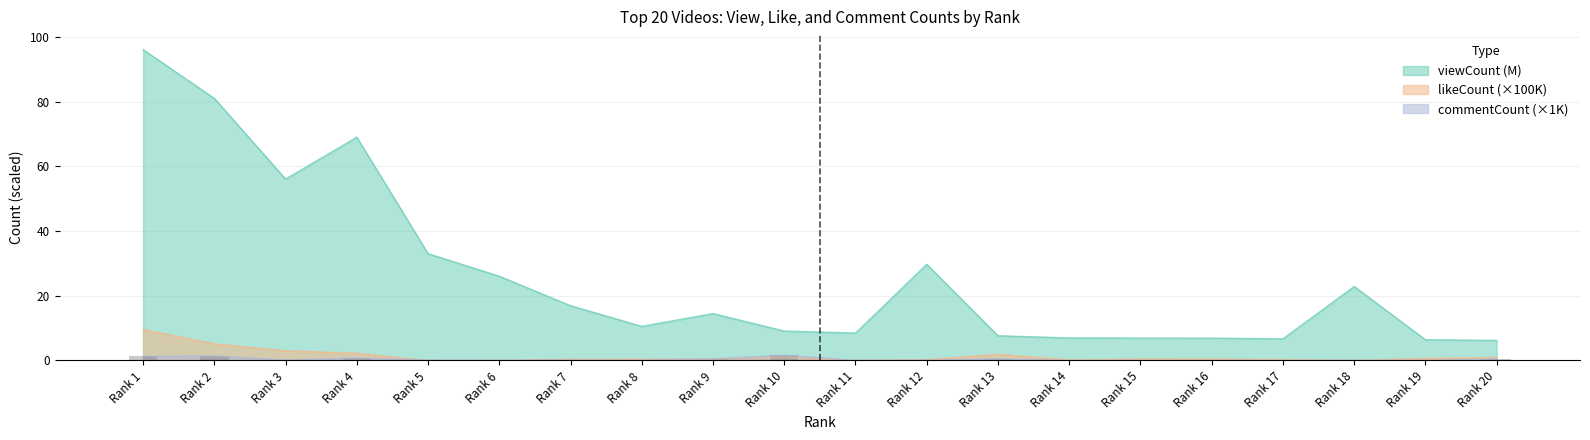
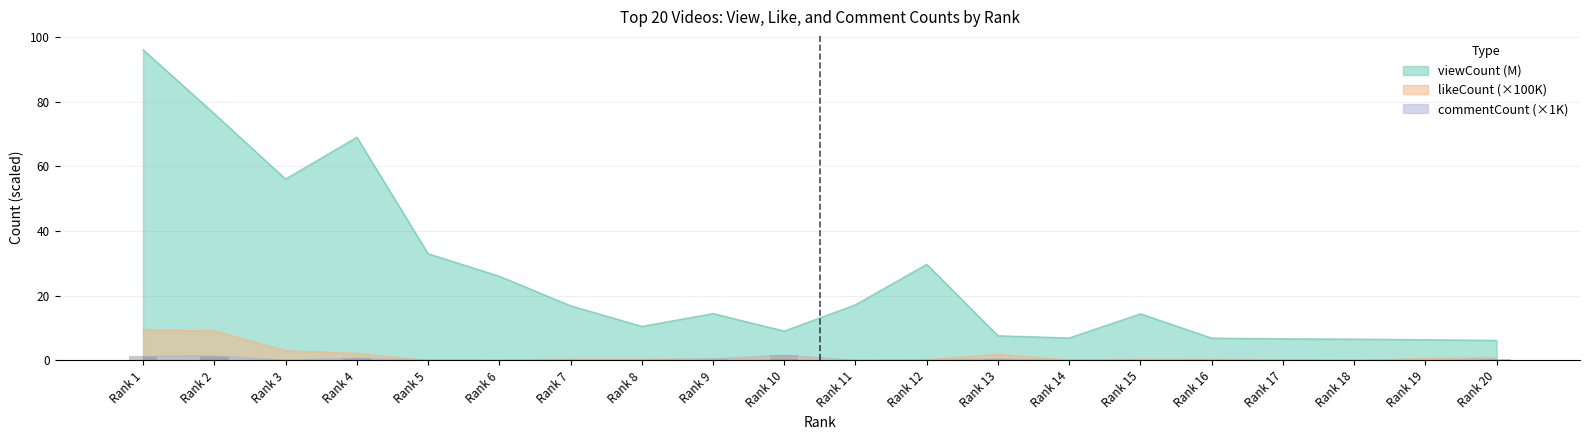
  {
    "viewCount (M)": {
      "Rank 1": 96,
-     "Rank 2": 81,
+     "Rank 2": 76,
      "Rank 3": 56,
      "Rank 4": 69,
      "Rank 5": 33,
      "Rank 6": 26,
      "Rank 7": 17,
      "Rank 8": 11,
      "Rank 9": 14,
      "Rank 10": 9,
-     "Rank 11": 8,
+     "Rank 11": 17,
      "Rank 12": 30,
      "Rank 13": 8,
      "Rank 14": 7,
-     "Rank 15": 7,
+     "Rank 15": 14,
      "Rank 16": 7,
      "Rank 17": 7,
-     "Rank 18": 23,
+     "Rank 18": 7,
      "Rank 19": 6,
      "Rank 20": 6
    },
    "likeCount (×100K)": {
      "Rank 1": 10,
-     "Rank 2": 5,
+     "Rank 2": 9,
      "Rank 3": 3,
      "Rank 4": 2,
      "Rank 13": 2
    }
  }
